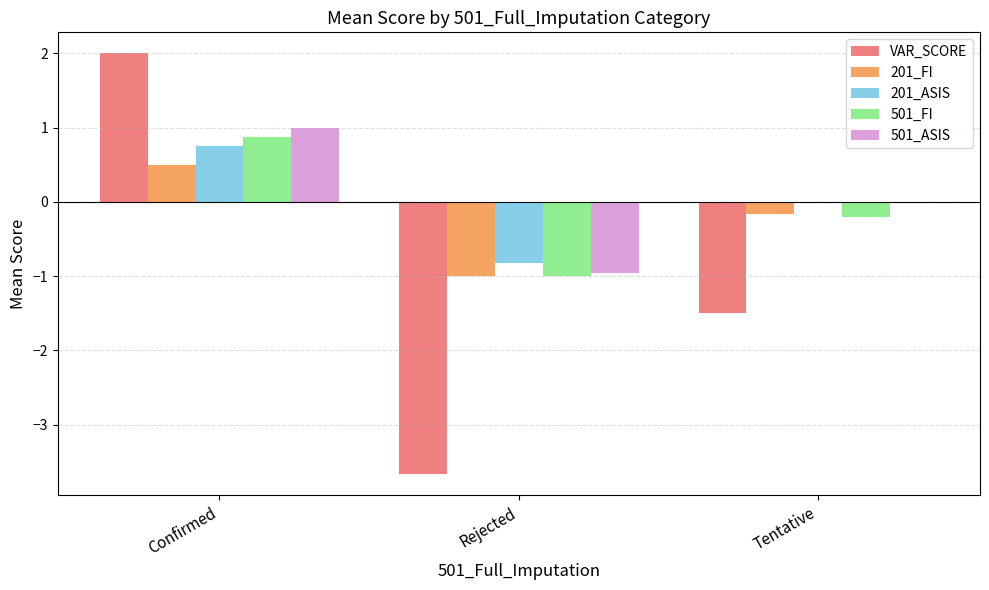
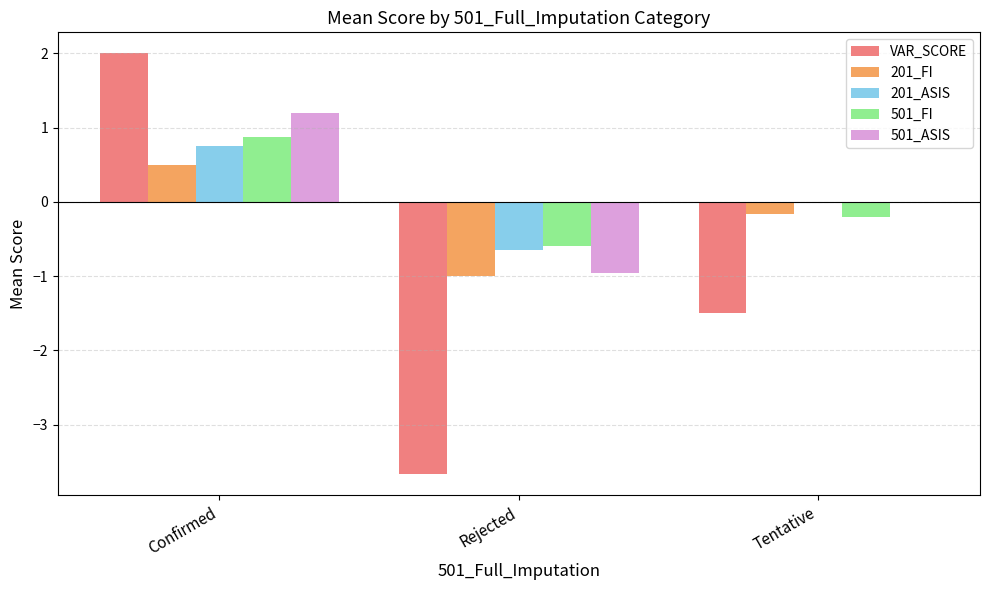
  {
    "201_ASIS": {
      "Confirmed": 0.8,
-     "Rejected": -0.8,
+     "Rejected": -0.7,
      "Tentative": 0.0
    },
    "501_FI": {
      "Confirmed": 0.9,
-     "Rejected": -1.0,
+     "Rejected": -0.6,
      "Tentative": -0.2
    },
    "501_ASIS": {
-     "Confirmed": 1.0,
+     "Confirmed": 1.2,
      "Rejected": -1.0,
      "Tentative": 0.0
    }
  }
